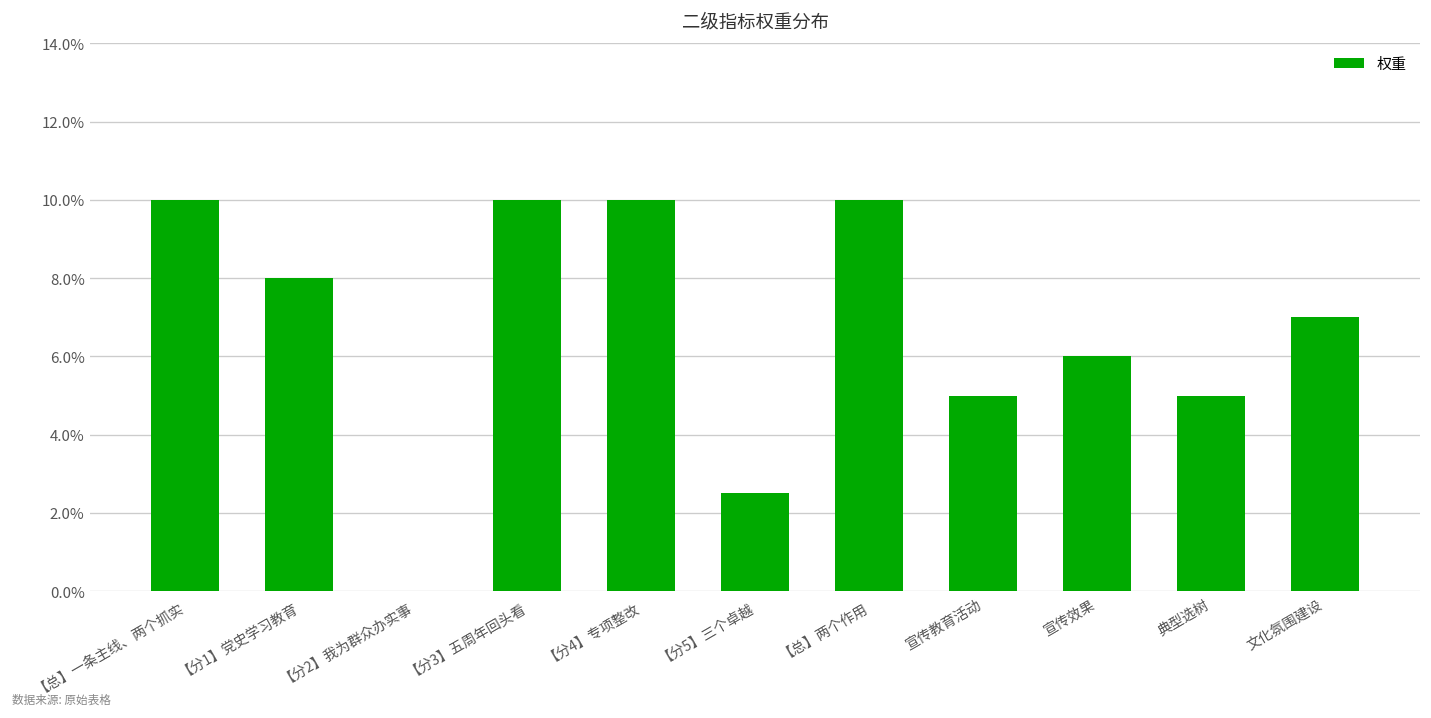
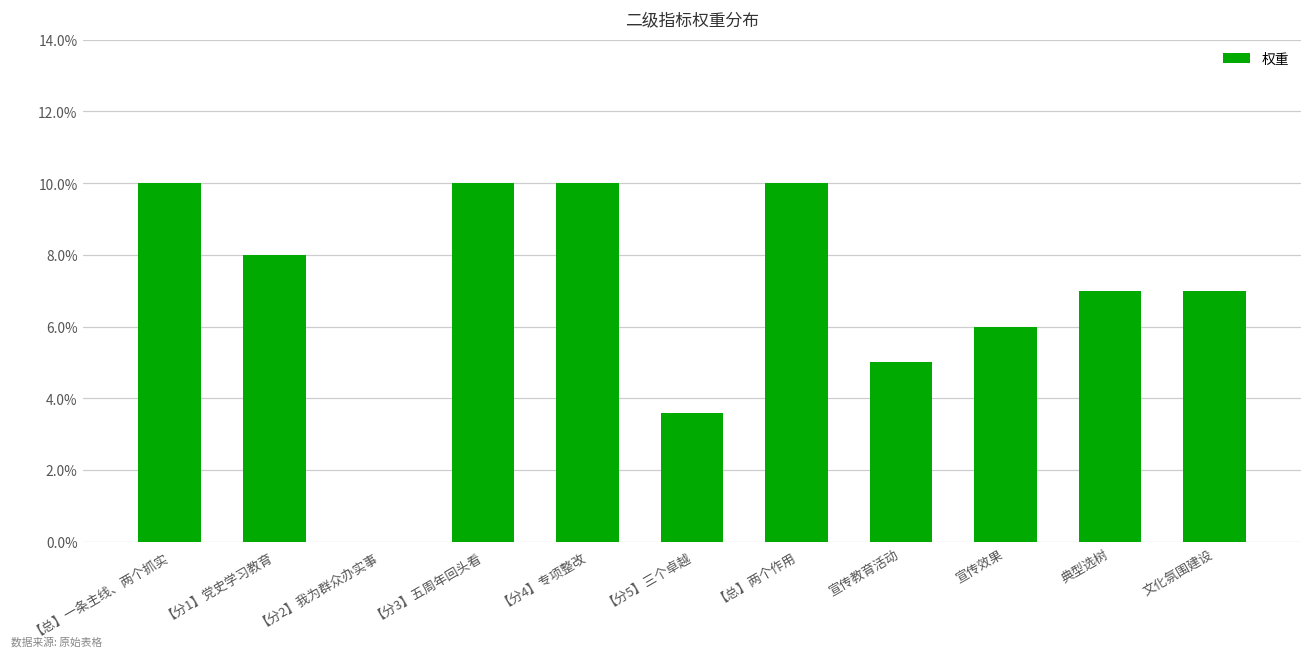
  {
    "【总】一条主线、两个抓实": "10.0%",
    "【分1】党史学习教育": "8.0%",
    "【分2】我为群众办实事": "0.0%",
    "【分3】五周年回头看": "10.0%",
    "【分4】专项整改": "10.0%",
-   "【分5】三个卓越": "2.5%",
+   "【分5】三个卓越": "3.6%",
    "【总】两个作用": "10.0%",
    "宣传教育活动": "5.0%",
    "宣传效果": "6.0%",
-   "典型选树": "5.0%",
+   "典型选树": "7.0%",
    "文化氛围建设": "7.0%"
  }
